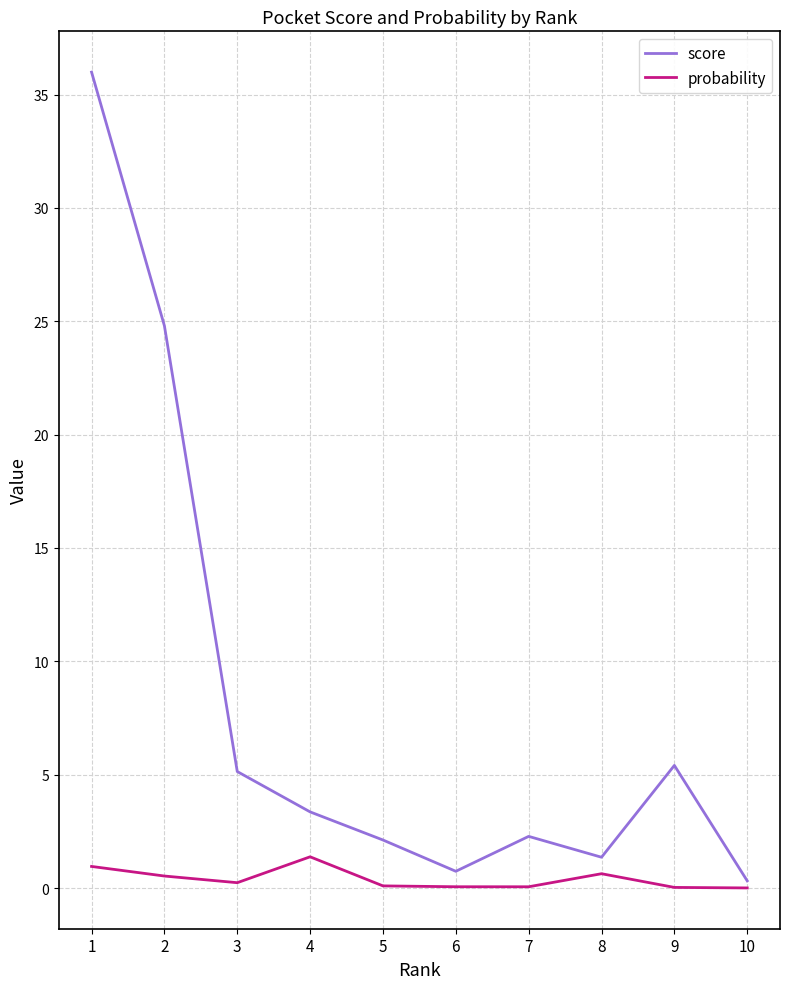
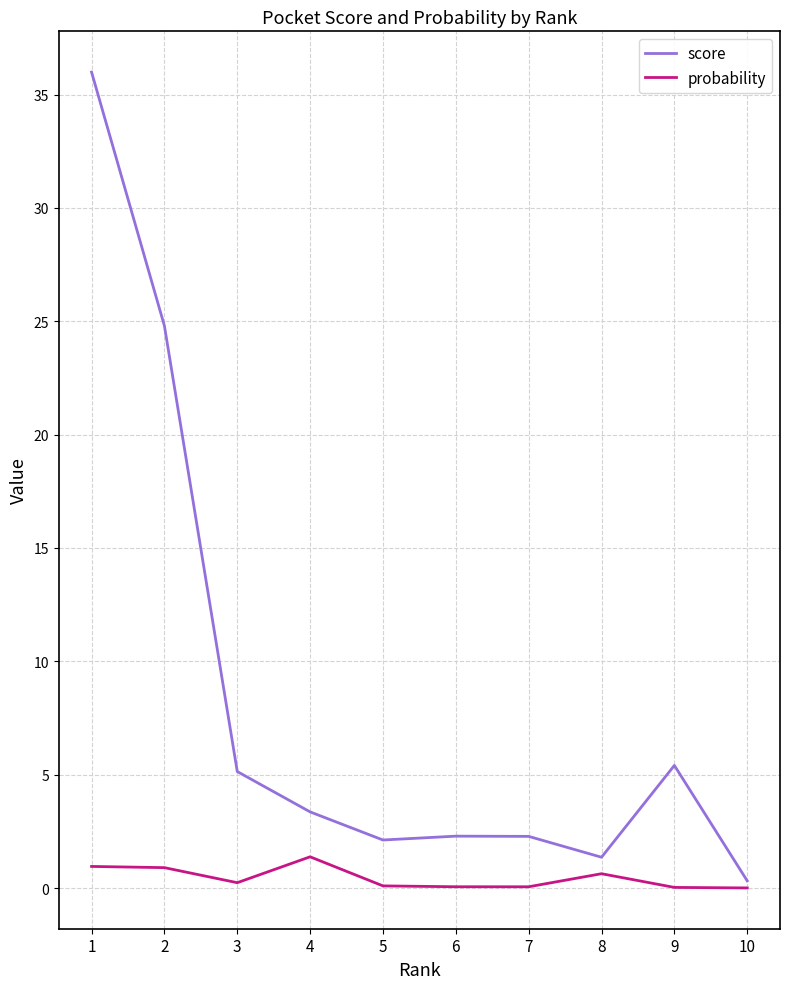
  {
    "score": {
      "1": 36.0,
      "2": 24.8,
      "3": 5.1,
      "4": 3.4,
      "5": 2.1,
-     "6": 0.7,
+     "6": 2.3,
      "7": 2.3,
      "8": 1.4,
      "9": 5.4,
      "10": 0.3
    },
    "probability": {
      "1": 1.0,
-     "2": 0.5,
+     "2": 0.9,
      "3": 0.2,
      "4": 1.4,
      "5": 0.1,
      "6": 0.1,
      "7": 0.1,
      "8": 0.6,
      "9": 0.0,
      "10": 0.0
    }
  }
